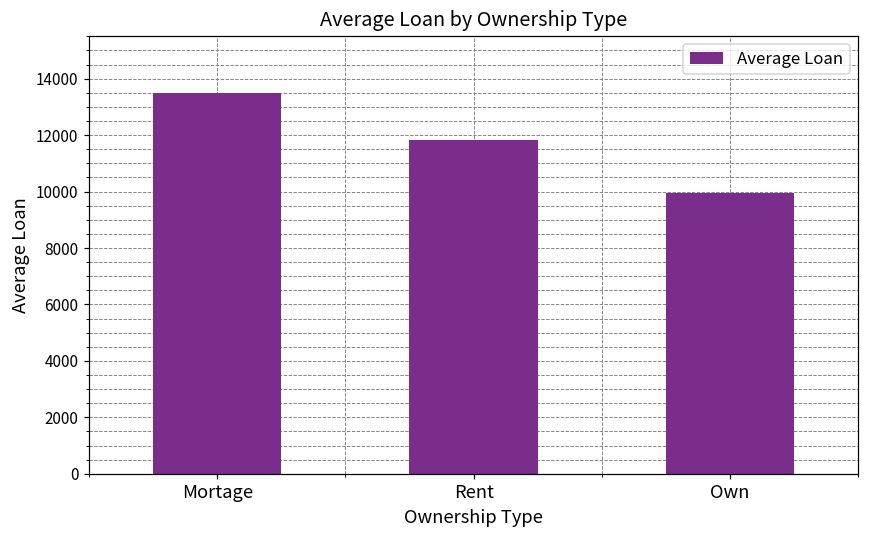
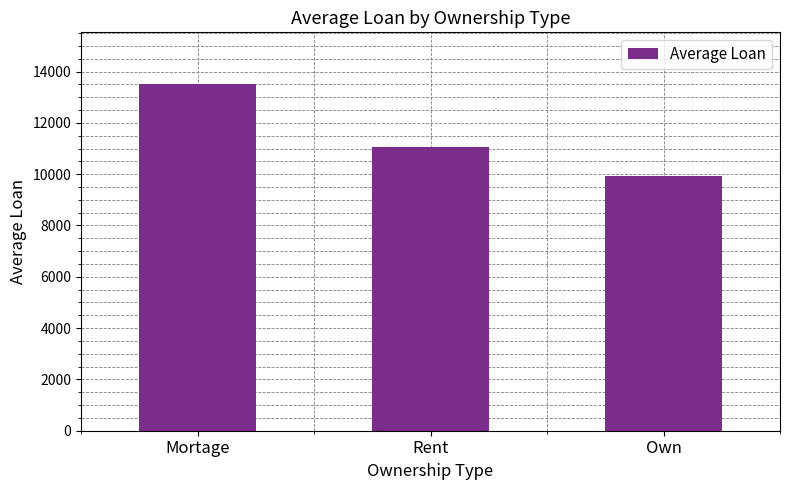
  {
    "Mortage": 13500,
-   "Rent": 11800,
+   "Rent": 11100,
    "Own": 9900
  }
